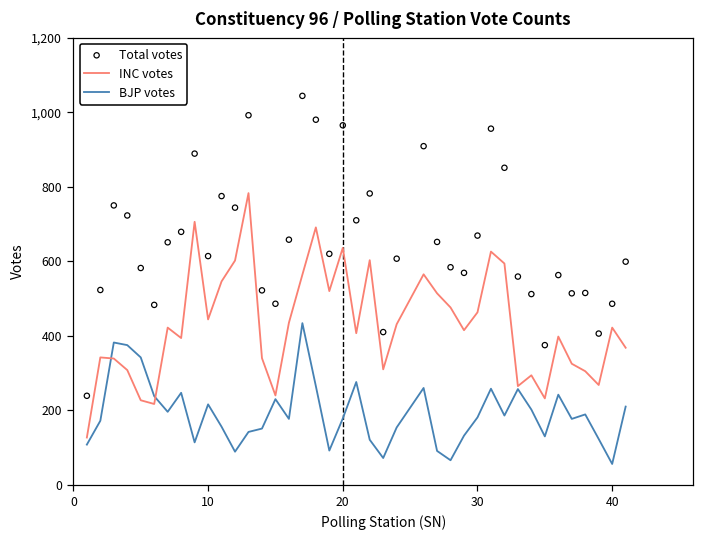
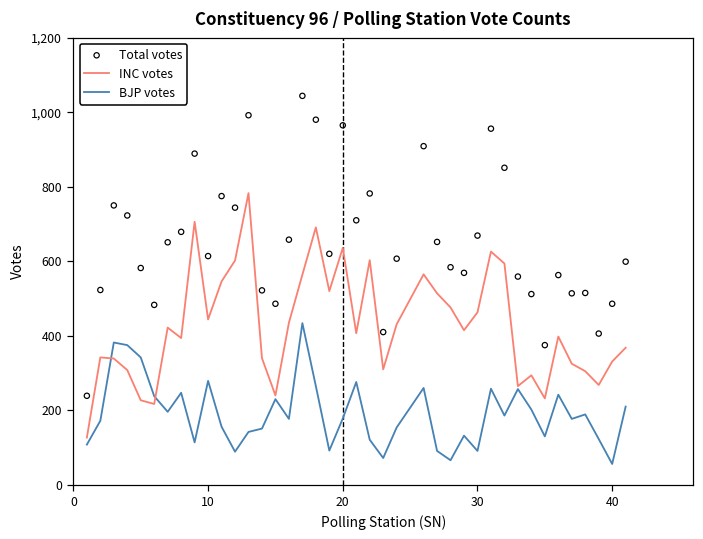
  {
    "INC votes": {
      "10": 440,
      "20": 640,
      "30": 460,
-     "40": 420
+     "40": 330
    },
    "BJP votes": {
-     "10": 220,
+     "10": 280,
      "20": 180,
-     "30": 180,
+     "30": 90,
      "40": 60
    }
  }
